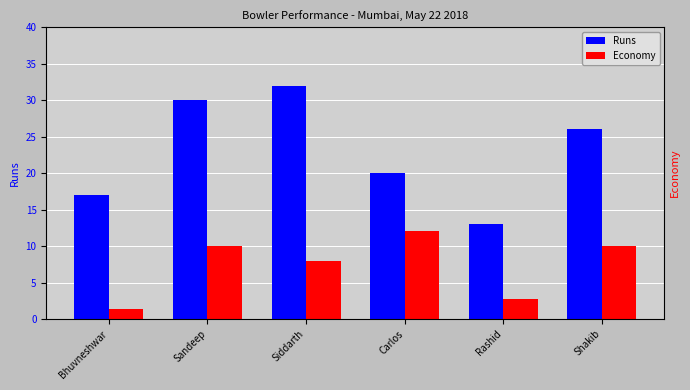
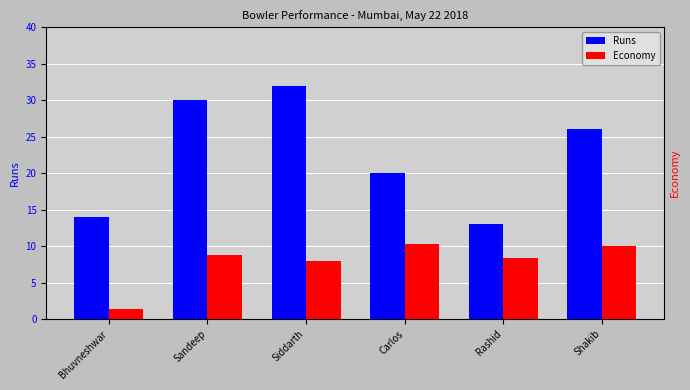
  {
    "Runs": {
-     "Bhuvneshwar": 17,
+     "Bhuvneshwar": 14,
      "Sandeep": 30,
      "Siddarth": 32,
      "Carlos": 20,
      "Rashid": 13,
      "Shakib": 26
    },
    "Economy": {
      "Bhuvneshwar": 1,
-     "Sandeep": 10,
+     "Sandeep": 9,
      "Siddarth": 8,
-     "Carlos": 12,
-     "Rashid": 3,
+     "Carlos": 10,
+     "Rashid": 8,
      "Shakib": 10
    }
  }
